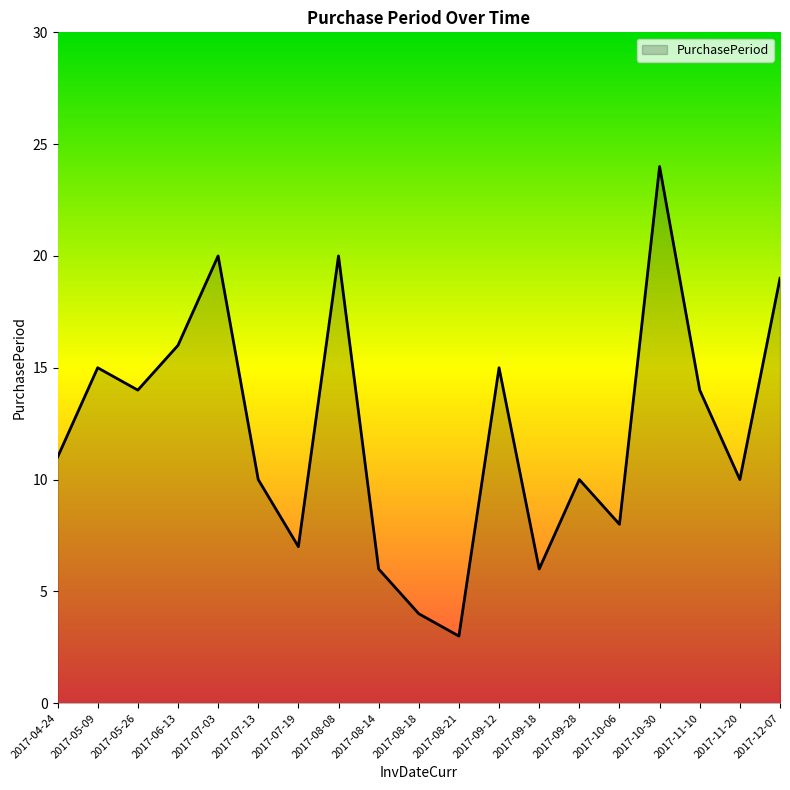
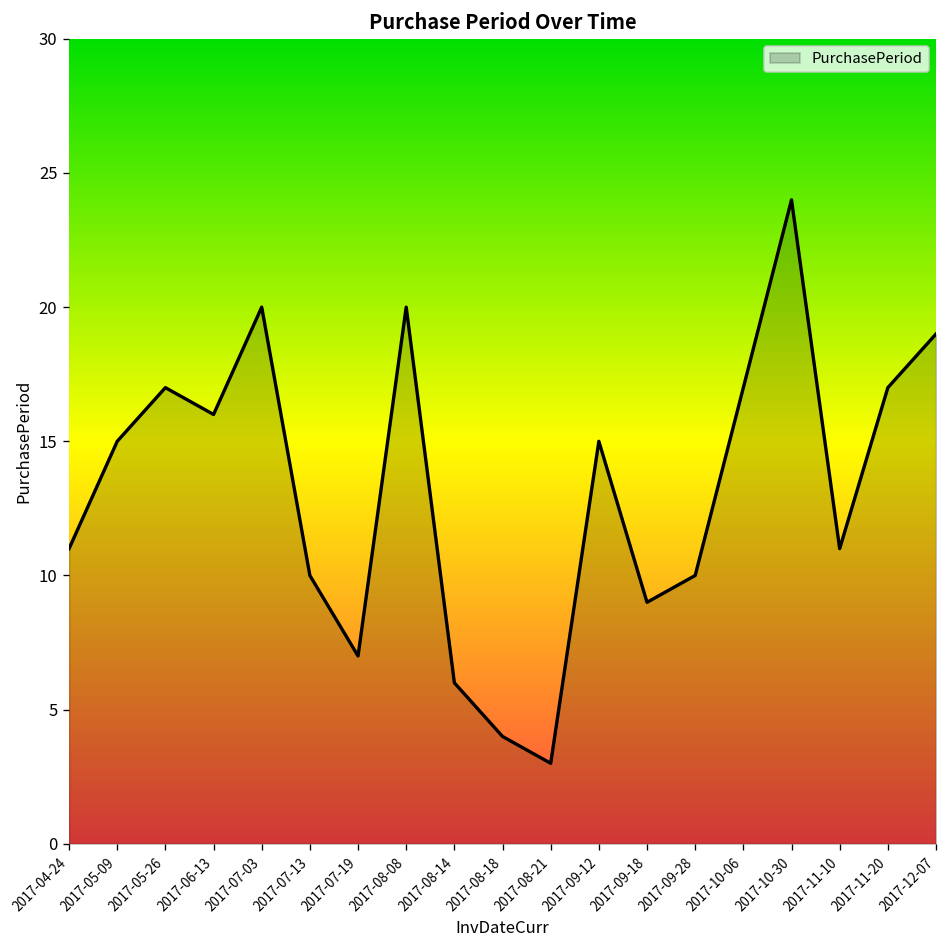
  {
    "2017-04-24": 11,
    "2017-05-09": 15,
-   "2017-05-26": 14,
+   "2017-05-26": 17,
    "2017-06-13": 16,
    "2017-07-03": 20,
    "2017-07-13": 10,
    "2017-07-19": 7,
    "2017-08-08": 20,
    "2017-08-14": 6,
    "2017-08-18": 4,
    "2017-08-21": 3,
    "2017-09-12": 15,
-   "2017-09-18": 6,
+   "2017-09-18": 9,
    "2017-09-28": 10,
-   "2017-10-06": 8,
+   "2017-10-06": 17,
    "2017-10-30": 24,
-   "2017-11-10": 14,
-   "2017-11-20": 10,
+   "2017-11-10": 11,
+   "2017-11-20": 17,
    "2017-12-07": 19
  }
